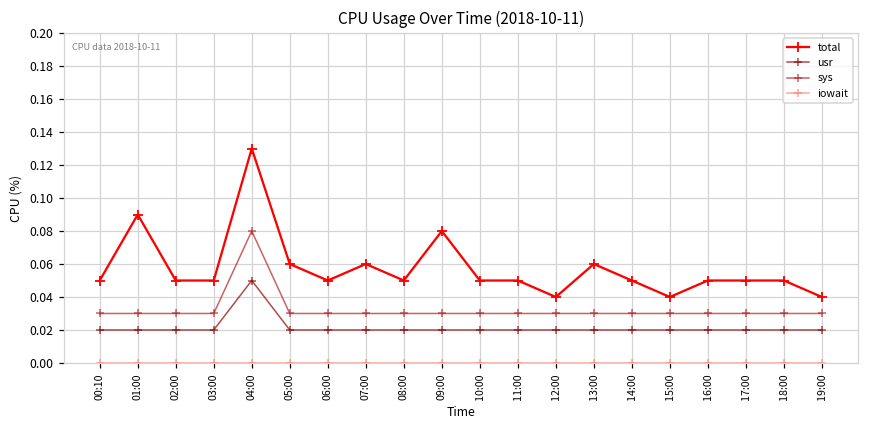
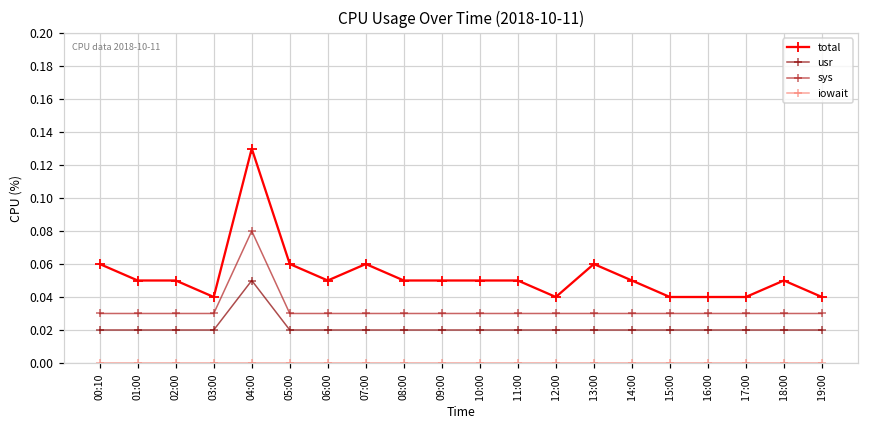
  {
    "total": {
-     "00:10": 0.05,
-     "01:00": 0.09,
+     "00:10": 0.06,
+     "01:00": 0.05,
      "02:00": 0.05,
-     "03:00": 0.05,
+     "03:00": 0.04,
      "04:00": 0.13,
      "05:00": 0.06,
      "06:00": 0.05,
      "07:00": 0.06,
      "08:00": 0.05,
-     "09:00": 0.08,
+     "09:00": 0.05,
      "10:00": 0.05,
      "11:00": 0.05,
      "12:00": 0.04,
      "13:00": 0.06,
      "14:00": 0.05,
      "15:00": 0.04,
-     "16:00": 0.05,
-     "17:00": 0.05,
+     "16:00": 0.04,
+     "17:00": 0.04,
      "18:00": 0.05,
      "19:00": 0.04
    },
    "usr": {
      "00:10": 0.02,
      "01:00": 0.02,
      "02:00": 0.02,
      "03:00": 0.02,
      "04:00": 0.05,
      "05:00": 0.02,
      "06:00": 0.02,
      "07:00": 0.02,
      "08:00": 0.02,
      "09:00": 0.02,
      "10:00": 0.02,
      "11:00": 0.02,
      "12:00": 0.02,
      "13:00": 0.02,
      "14:00": 0.02,
      "15:00": 0.02,
      "16:00": 0.02,
      "17:00": 0.02,
      "18:00": 0.02,
      "19:00": 0.02
    },
    "sys": {
      "00:10": 0.03,
      "01:00": 0.03,
      "02:00": 0.03,
      "03:00": 0.03,
      "04:00": 0.08,
      "05:00": 0.03,
      "06:00": 0.03,
      "07:00": 0.03,
      "08:00": 0.03,
      "09:00": 0.03,
      "10:00": 0.03,
      "11:00": 0.03,
      "12:00": 0.03,
      "13:00": 0.03,
      "14:00": 0.03,
      "15:00": 0.03,
      "16:00": 0.03,
      "17:00": 0.03,
      "18:00": 0.03,
      "19:00": 0.03
    },
    "iowait": {
      "00:10": 0.00,
      "01:00": 0.00,
      "02:00": 0.00,
      "03:00": 0.00,
      "04:00": 0.00,
      "05:00": 0.00,
      "06:00": 0.00,
      "07:00": 0.00,
      "08:00": 0.00,
      "09:00": 0.00,
      "10:00": 0.00,
      "11:00": 0.00,
      "12:00": 0.00,
      "13:00": 0.00,
      "14:00": 0.00,
      "15:00": 0.00,
      "16:00": 0.00,
      "17:00": 0.00,
      "18:00": 0.00,
      "19:00": 0.00
    }
  }
